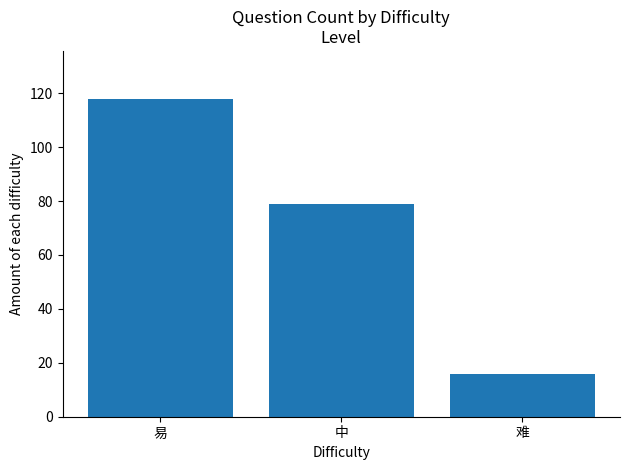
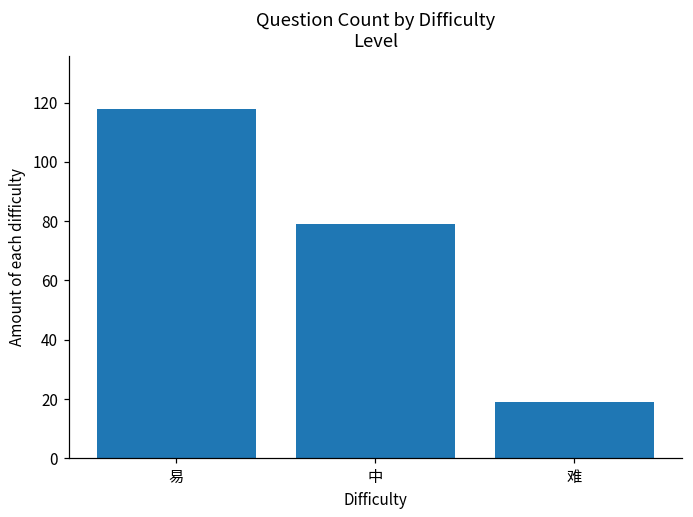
  {
    "易": 118,
    "中": 79,
-   "难": 16
+   "难": 19
  }
